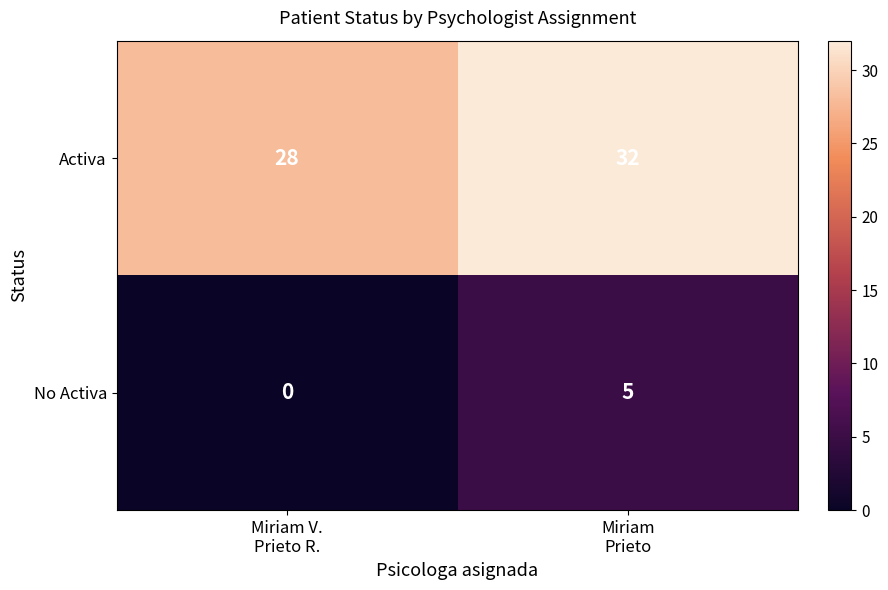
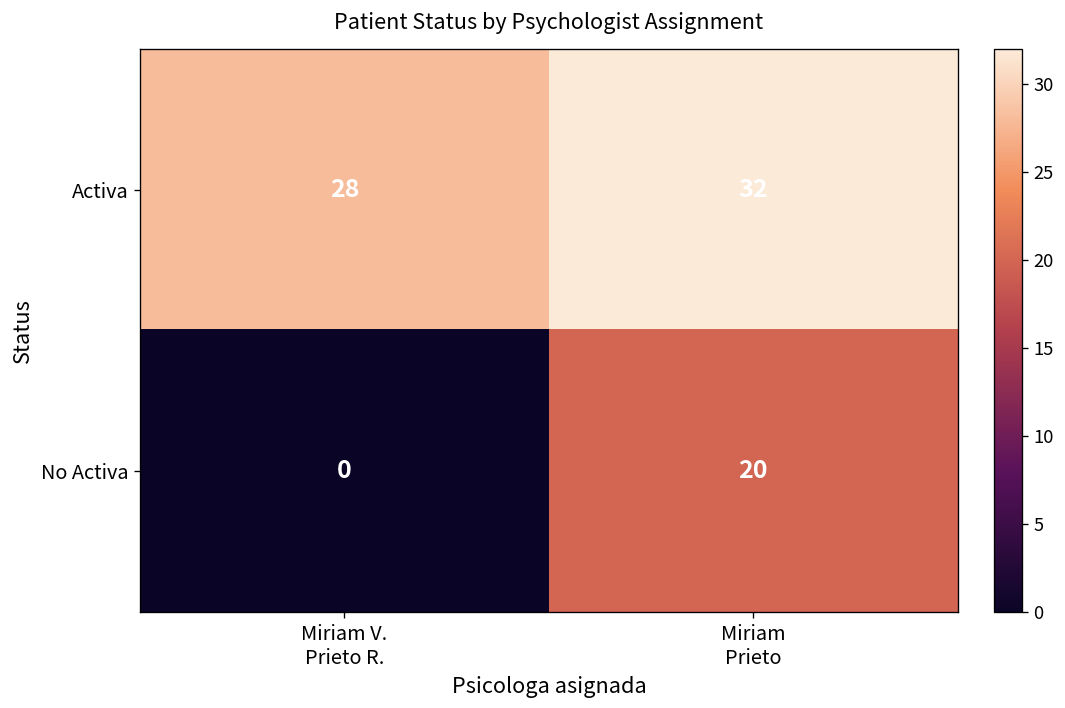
  {
    "Activa": {
      "Miriam V. Prieto R.": 28
    },
    "No Activa": {
      "Miriam V. Prieto R.": 0,
-     "Miriam Prieto": 5
+     "Miriam Prieto": 20
    }
  }
